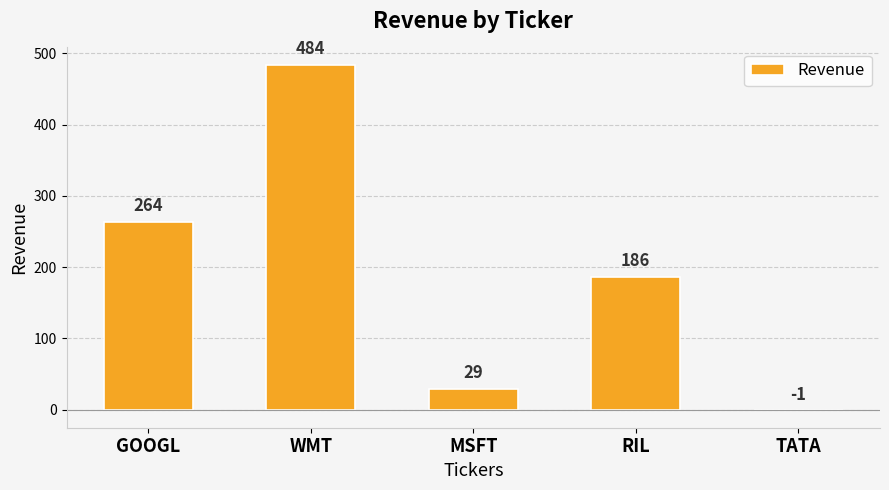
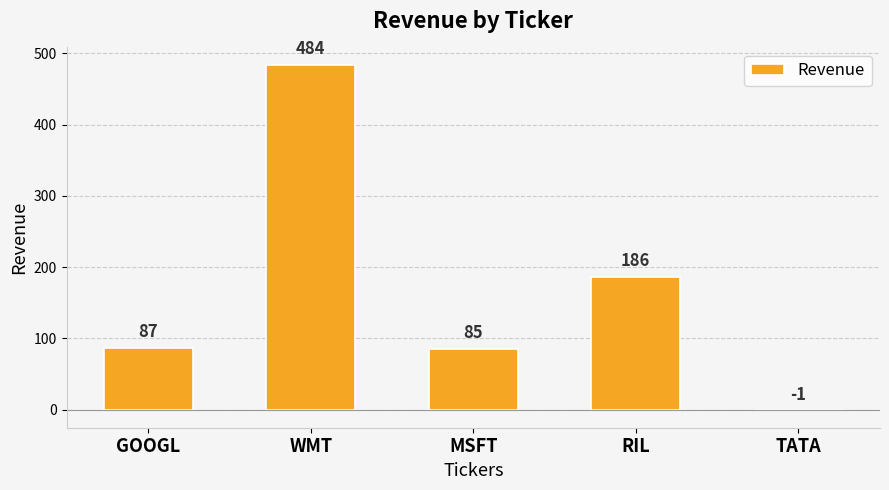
  {
-   "GOOGL": 264,
+   "GOOGL": 87,
    "WMT": 484,
-   "MSFT": 29,
+   "MSFT": 85,
    "RIL": 186,
    "TATA": -1
  }
